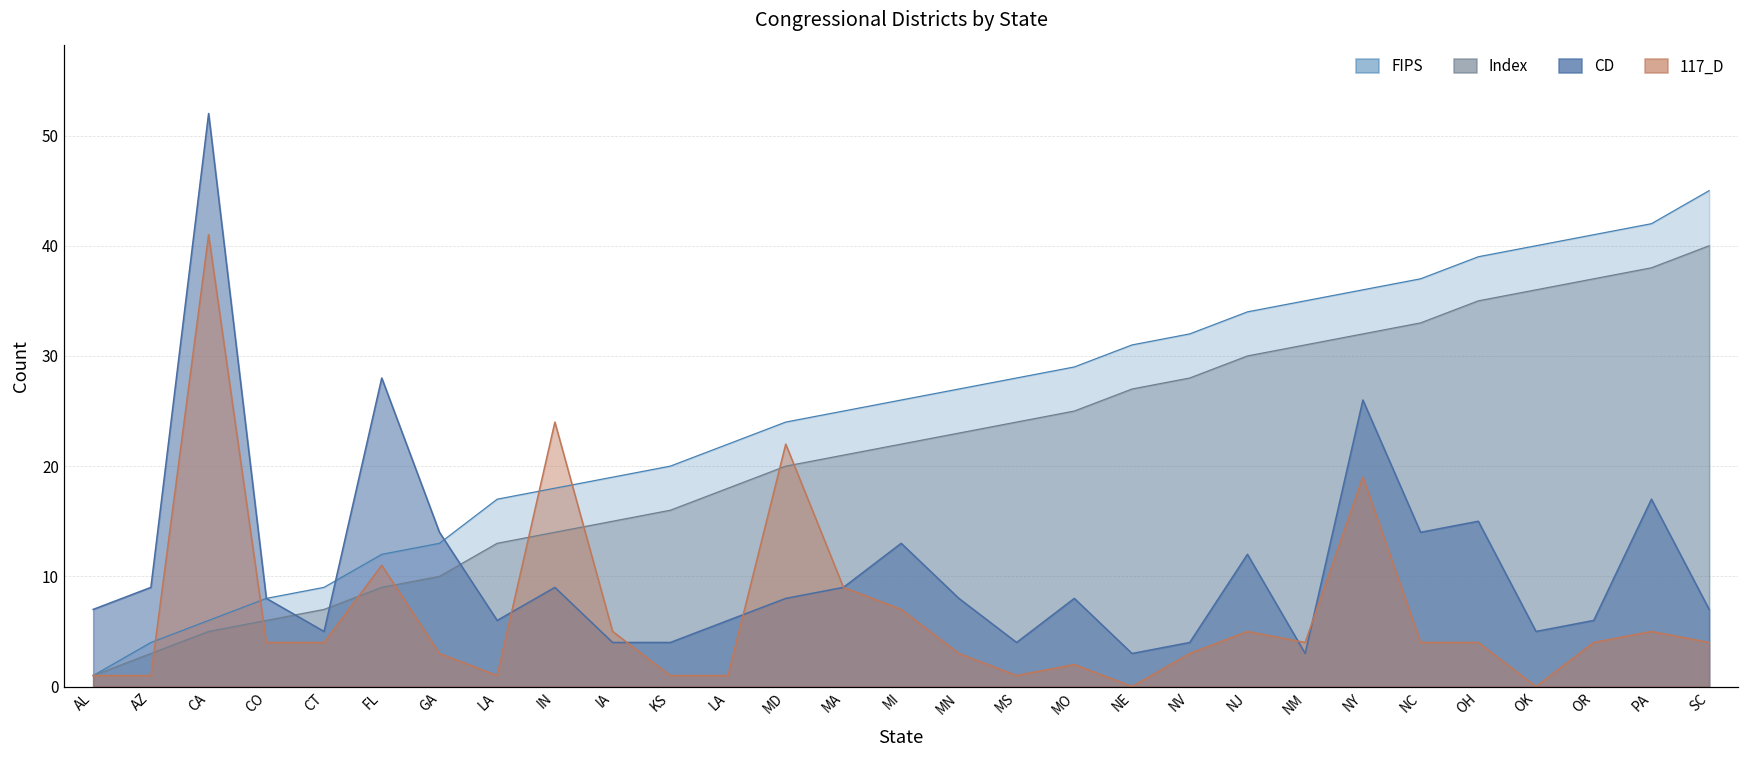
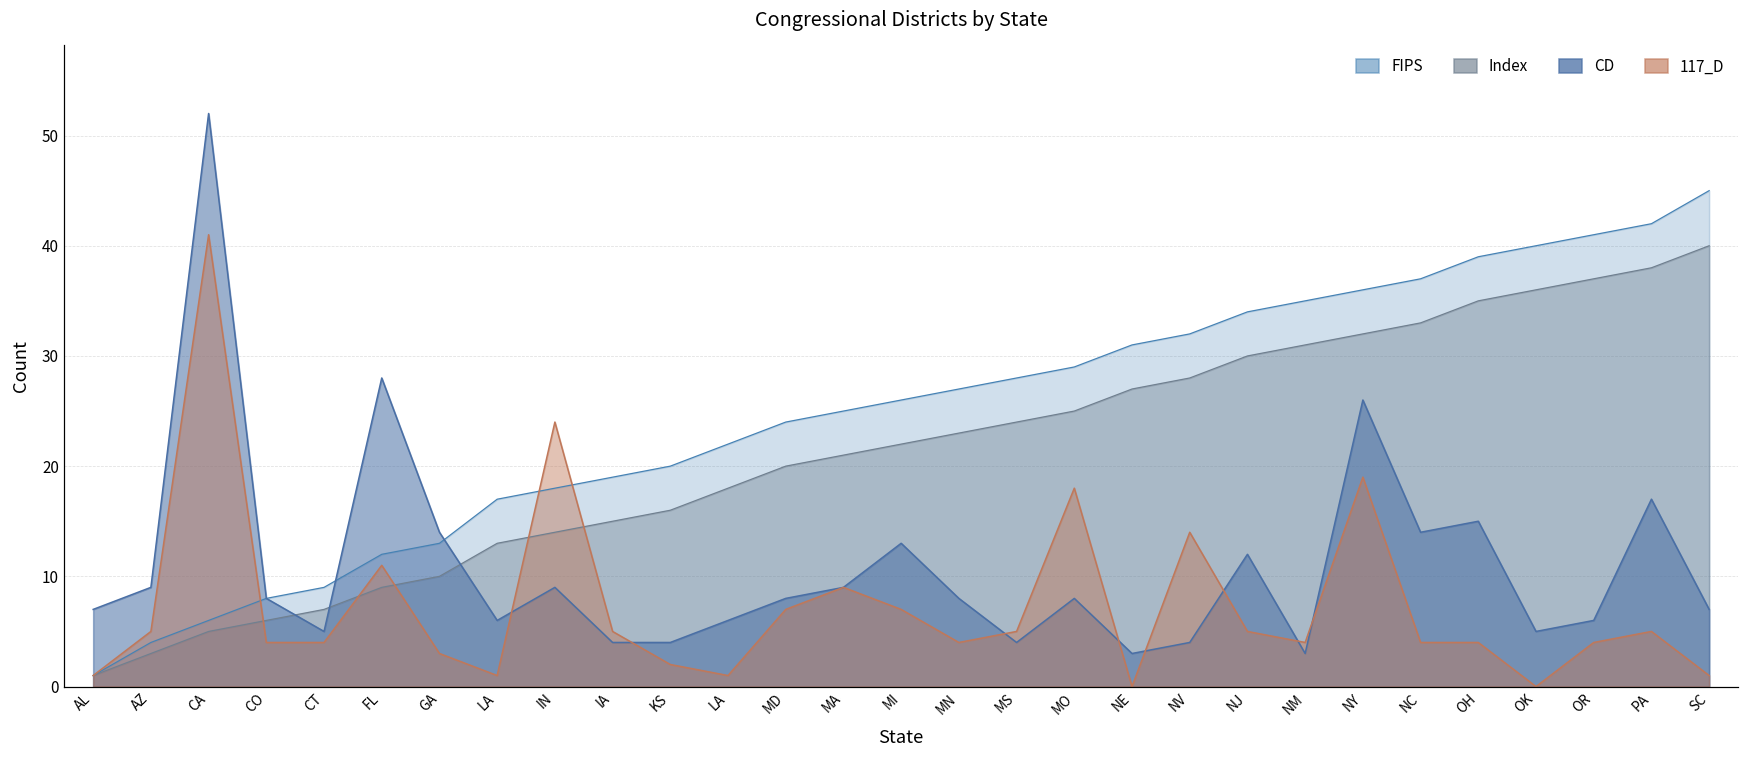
  {
    "117_D": {
-     "AZ": 1,
+     "AZ": 5,
      "CA": 41,
      "CO": 4,
      "CT": 4,
      "FL": 11,
      "GA": 3,
      "IN": 24,
      "IA": 5,
-     "KS": 1,
-     "MD": 22,
+     "KS": 2,
+     "MD": 7,
      "MI": 7,
-     "MN": 3,
-     "MS": 1,
-     "MO": 2,
+     "MN": 4,
+     "MS": 5,
+     "MO": 18,
      "NE": 0,
-     "NV": 3,
+     "NV": 14,
      "NJ": 5,
      "NM": 4,
      "NY": 19,
      "NC": 4,
      "OH": 4,
      "OK": 0,
      "OR": 4,
      "PA": 5,
-     "SC": 4
+     "SC": 1
    }
  }
